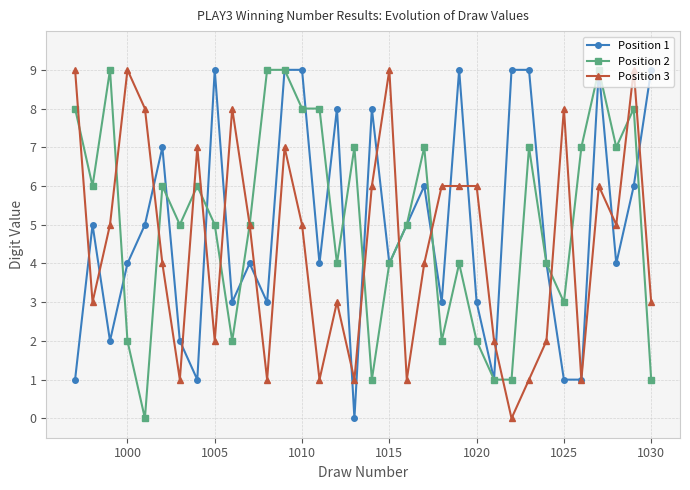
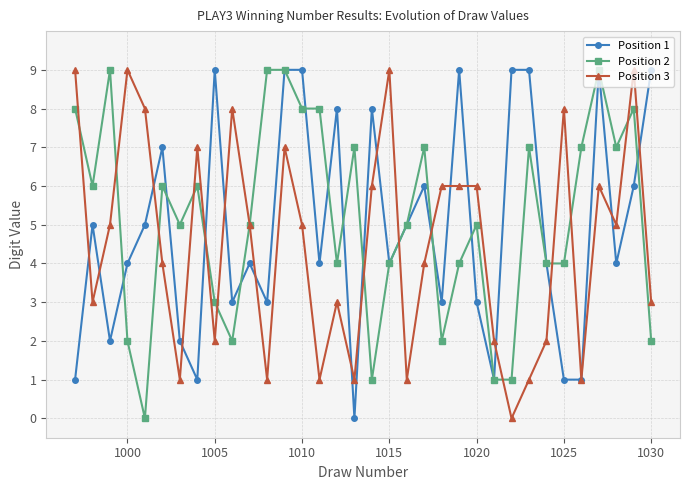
  {
    "Position 1": {
      "1000": 4,
      "1005": 9,
      "1010": 9,
      "1020": 3,
      "1025": 1
    },
    "Position 2": {
      "1000": 2,
-     "1005": 5,
+     "1005": 3,
      "1010": 8,
-     "1020": 2,
-     "1025": 3,
-     "1030": 1
+     "1020": 5,
+     "1025": 4,
+     "1030": 2
    },
    "Position 3": {
      "1000": 9,
      "1005": 2,
      "1010": 5,
      "1015": 9,
      "1020": 6,
      "1025": 8,
      "1030": 3
    }
  }
